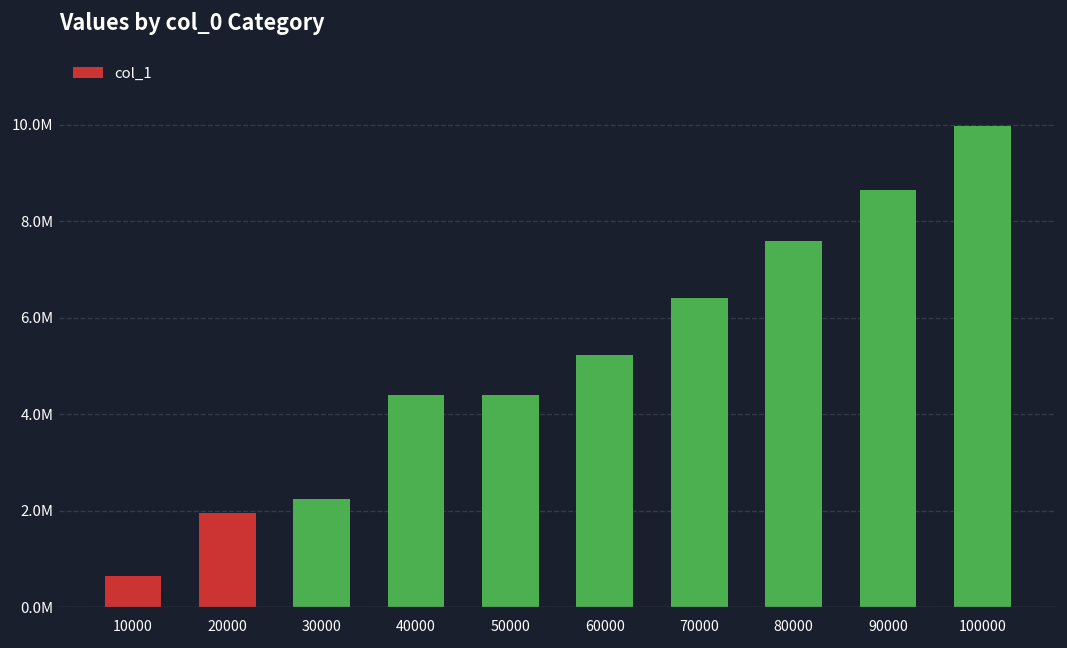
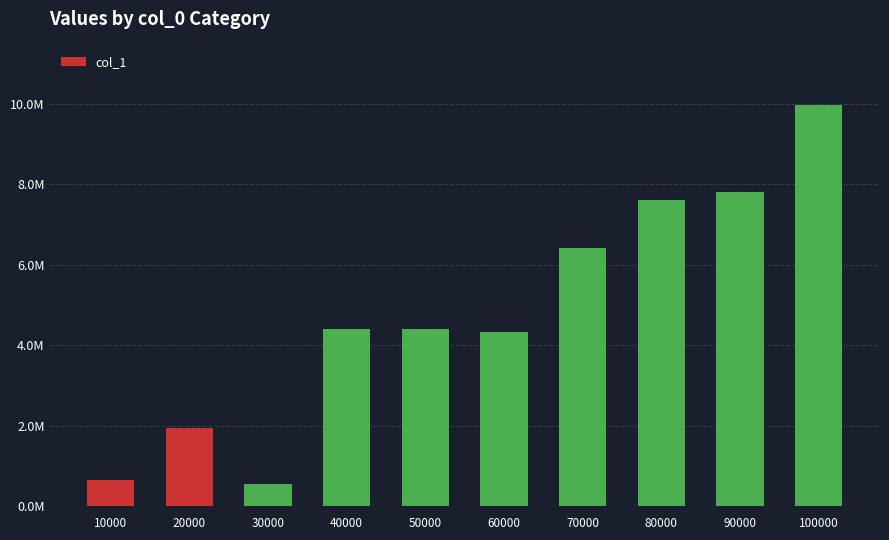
  {
    "10000": 700000,
    "20000": 1900000,
-   "30000": 2200000,
+   "30000": 500000,
    "40000": 4400000,
    "50000": 4400000,
-   "60000": 5200000,
+   "60000": 4300000,
    "70000": 6400000,
    "80000": 7600000,
-   "90000": 8600000,
+   "90000": 7800000,
    "100000": 10000000
  }
